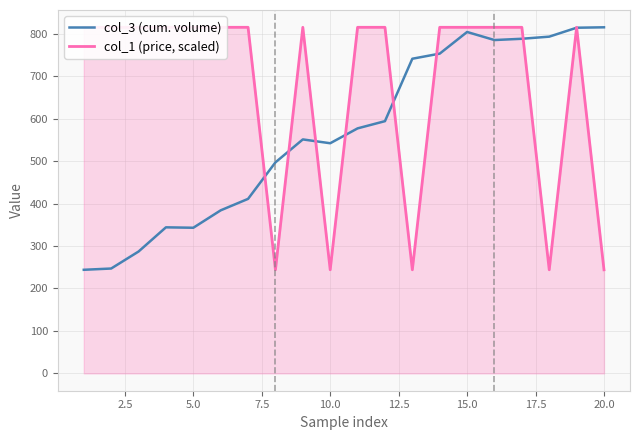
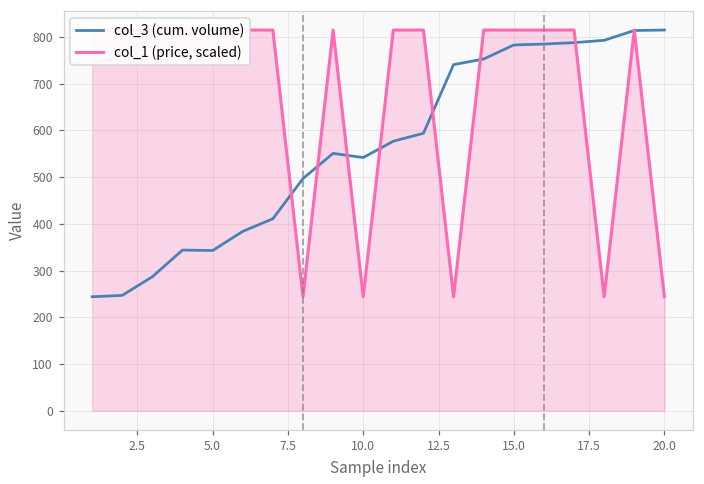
  {
    "col_3 (cum. volume)": {
      "5.0": 340,
      "10.0": 540,
-     "15.0": 800,
+     "15.0": 780,
      "20.0": 820
    },
    "col_1 (price, scaled)": {
      "10.0": 240,
      "15.0": 810,
      "20.0": 240
    }
  }
